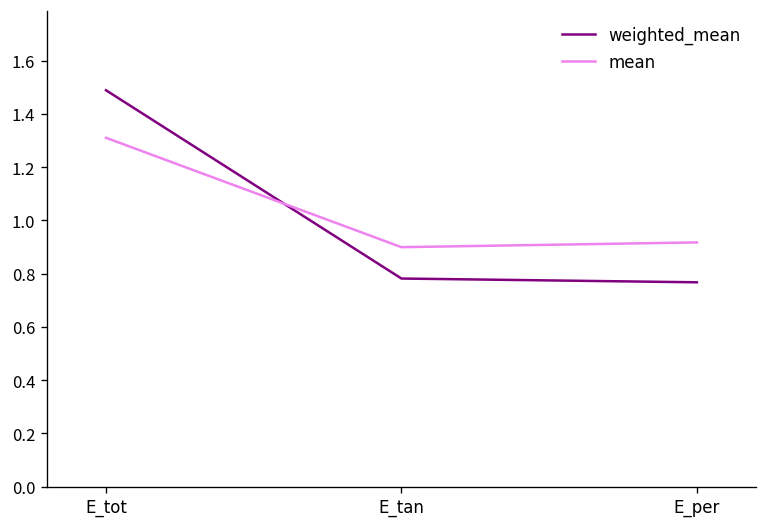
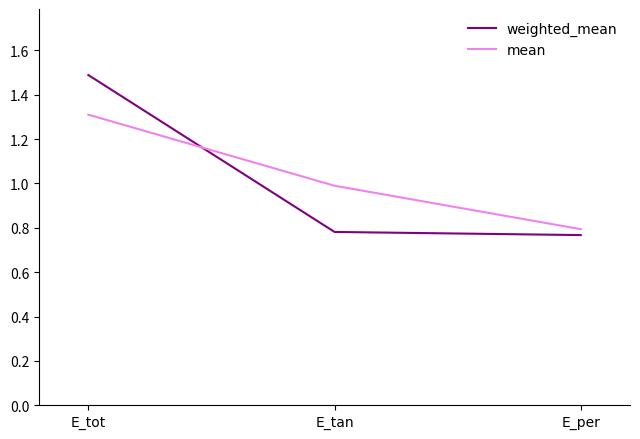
  {
    "weighted_mean": {
      "E_tot": 1.49,
      "E_tan": 0.78,
      "E_per": 0.77
    },
    "mean": {
      "E_tot": 1.31,
-     "E_tan": 0.90,
-     "E_per": 0.92
+     "E_tan": 0.99,
+     "E_per": 0.79
    }
  }
